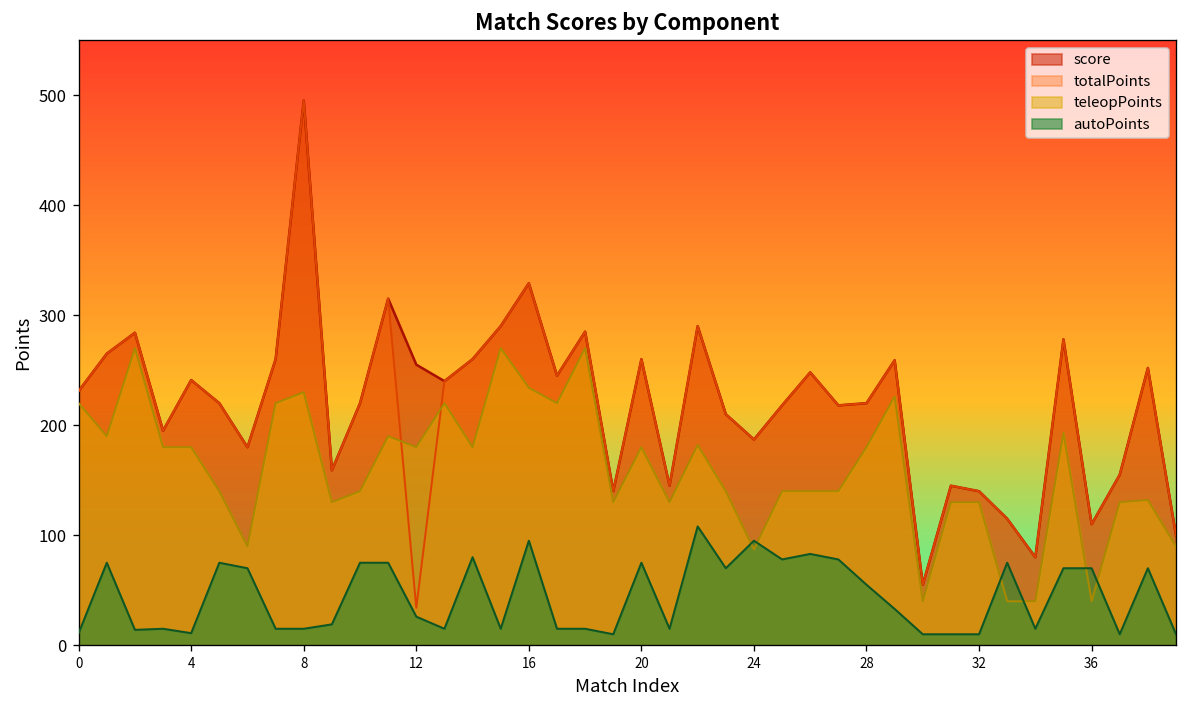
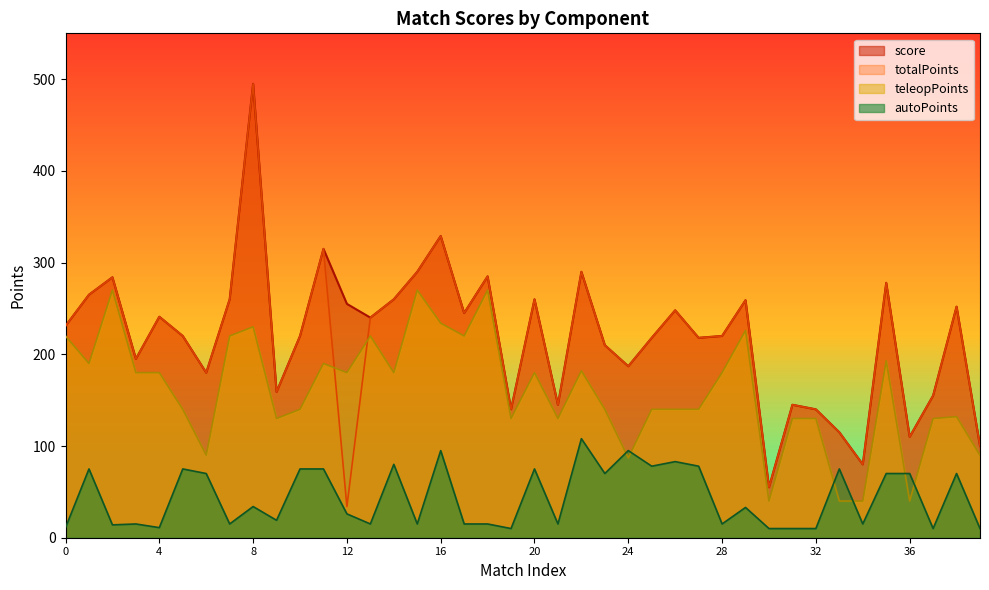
  {
    "score": {
      "12": 260
    },
    "totalPoints": {
      "12": 30
    },
    "teleopPoints": {
      "0": 220,
      "4": 180,
      "8": 230,
      "12": 180,
      "16": 230,
      "20": 180,
      "24": 90,
      "28": 180,
      "32": 130,
      "36": 40
    },
    "autoPoints": {
      "0": 10,
      "4": 10,
-     "8": 20,
+     "8": 30,
      "12": 30,
      "16": 100,
      "20": 80,
      "24": 100,
-     "28": 60,
+     "28": 20,
      "32": 10,
      "36": 70
    }
  }
